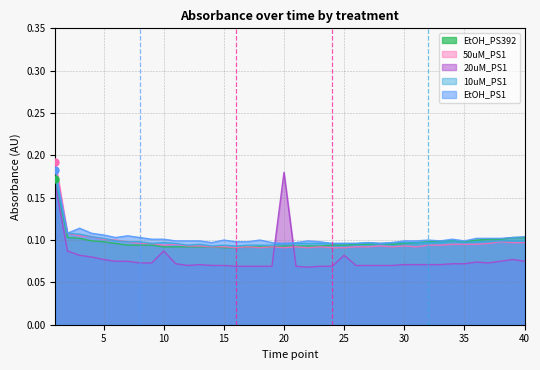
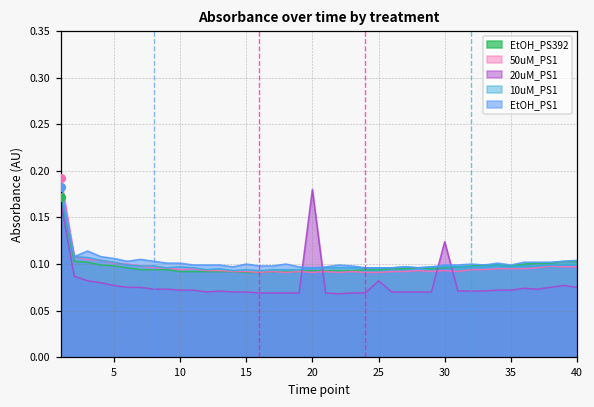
  {
    "20uM_PS1": {
      "5": 0.08,
-     "10": 0.09,
+     "10": 0.07,
      "15": 0.07,
      "20": 0.18,
      "25": 0.08,
-     "30": 0.07,
+     "30": 0.12,
      "35": 0.07,
      "40": 0.08
    }
  }
